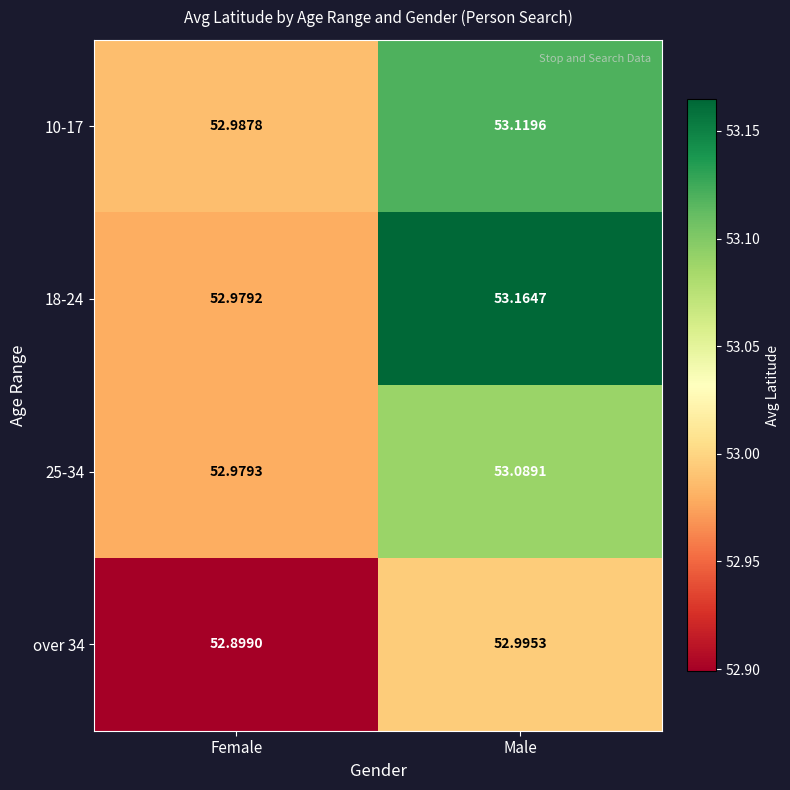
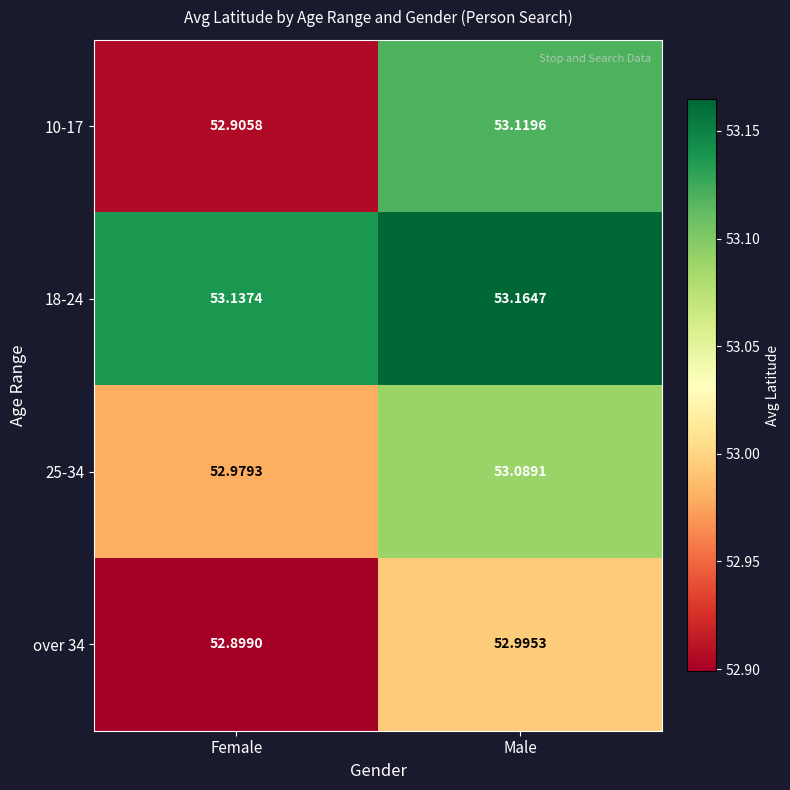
  {
    "10-17": {
-     "Female": 52.9878
+     "Female": 52.9058
    },
    "18-24": {
-     "Female": 52.9792,
+     "Female": 53.1374,
      "Male": 53.1647
    },
    "25-34": {
      "Female": 52.9793,
      "Male": 53.0891
    },
    "over 34": {
      "Female": 52.8990,
      "Male": 52.9953
    }
  }
